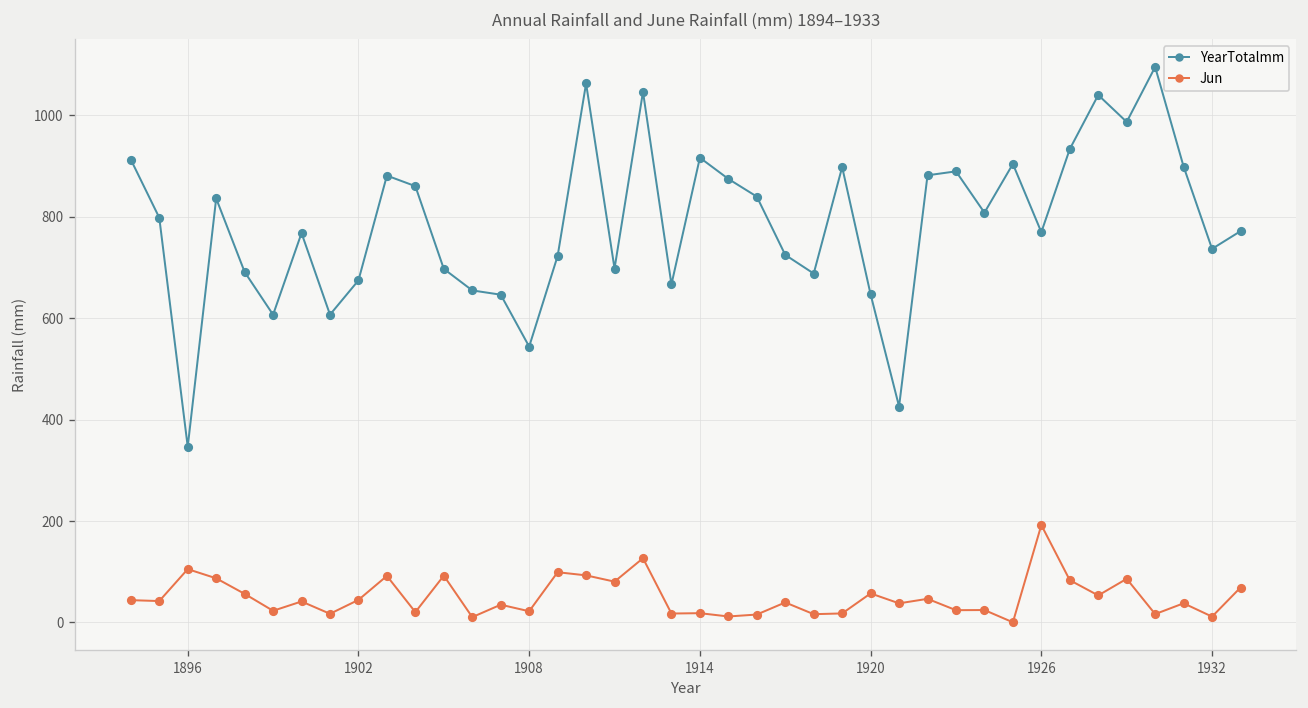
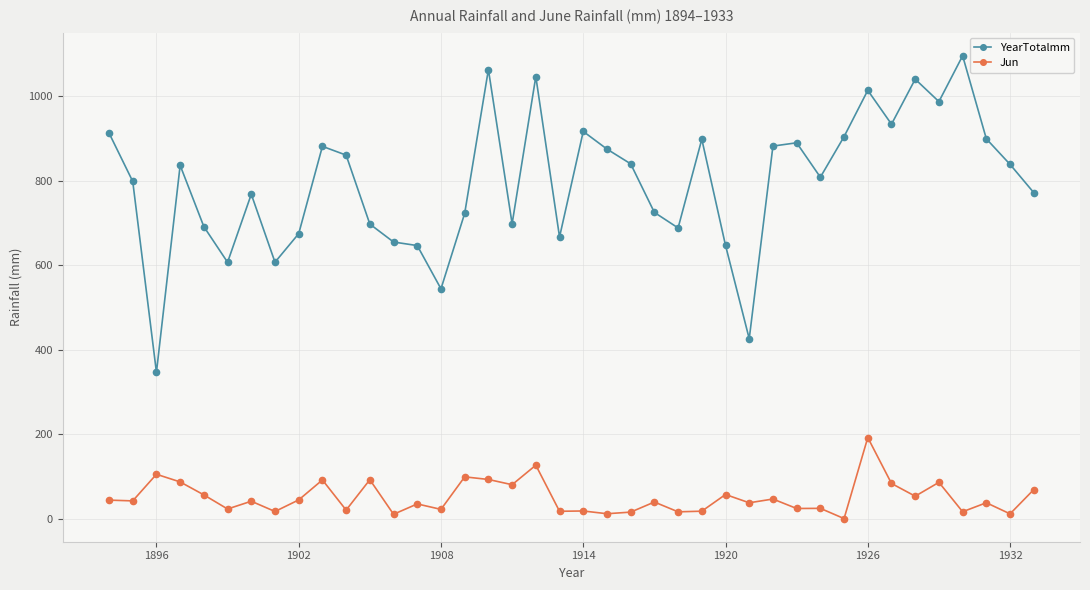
  {
    "YearTotalmm": {
      "1896": 350,
      "1902": 670,
      "1908": 540,
      "1914": 920,
      "1920": 650,
-     "1926": 770,
-     "1932": 740
+     "1926": 1010,
+     "1932": 840
    },
    "Jun": {
      "1896": 110,
      "1902": 40,
      "1908": 20,
      "1914": 20,
      "1920": 60,
      "1926": 190,
      "1932": 10
    }
  }
